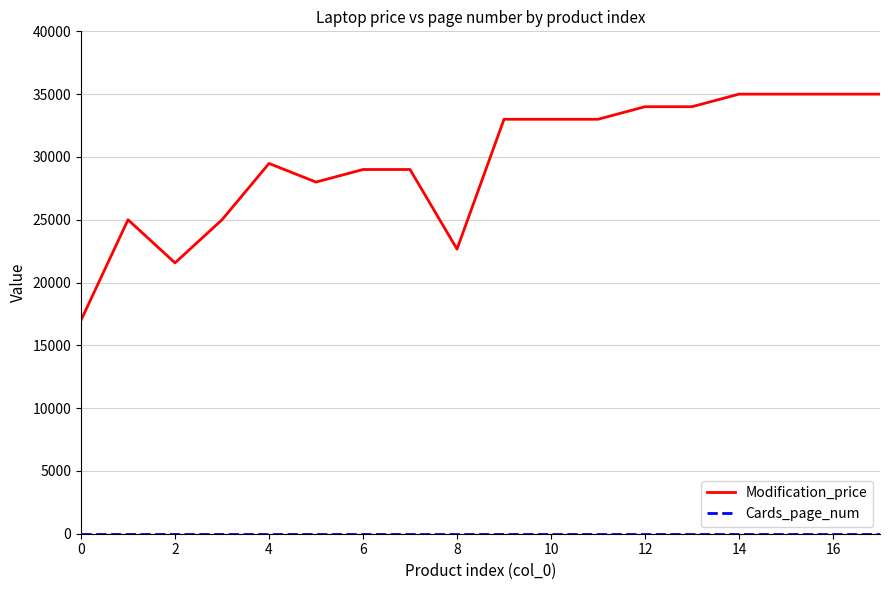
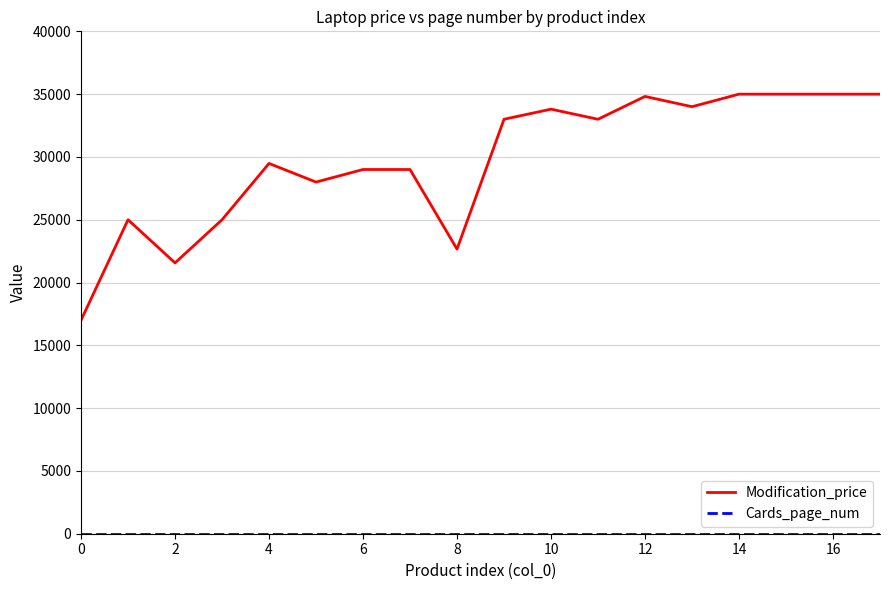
  {
    "Modification_price": {
      "0": 17000,
      "2": 21600,
      "4": 29500,
      "6": 29000,
      "8": 22700,
-     "10": 33000,
-     "12": 34000,
+     "10": 33800,
+     "12": 34800,
      "14": 35000,
      "16": 35000
    },
    "Cards_page_num": {
      "0": 0,
      "2": 0,
      "4": 0,
      "6": 0,
      "8": 0,
      "10": 0,
      "12": 0,
      "14": 0,
      "16": 0
    }
  }
